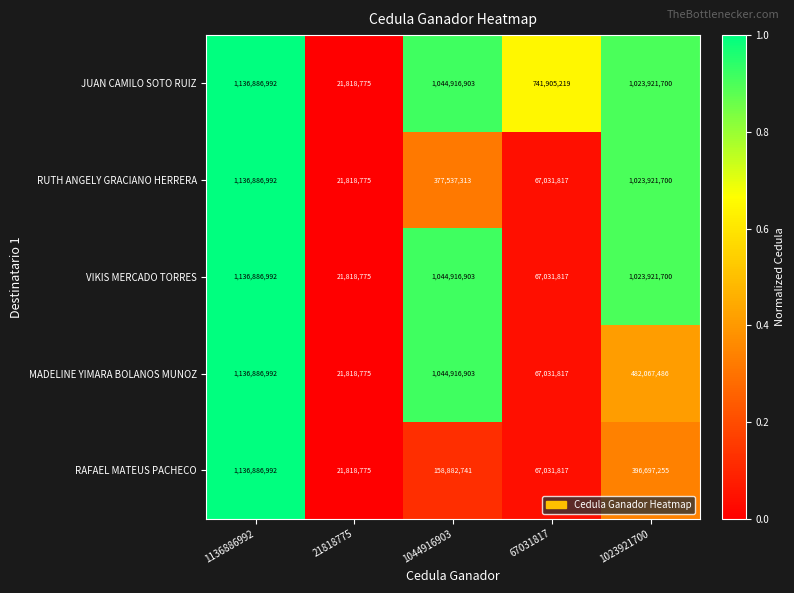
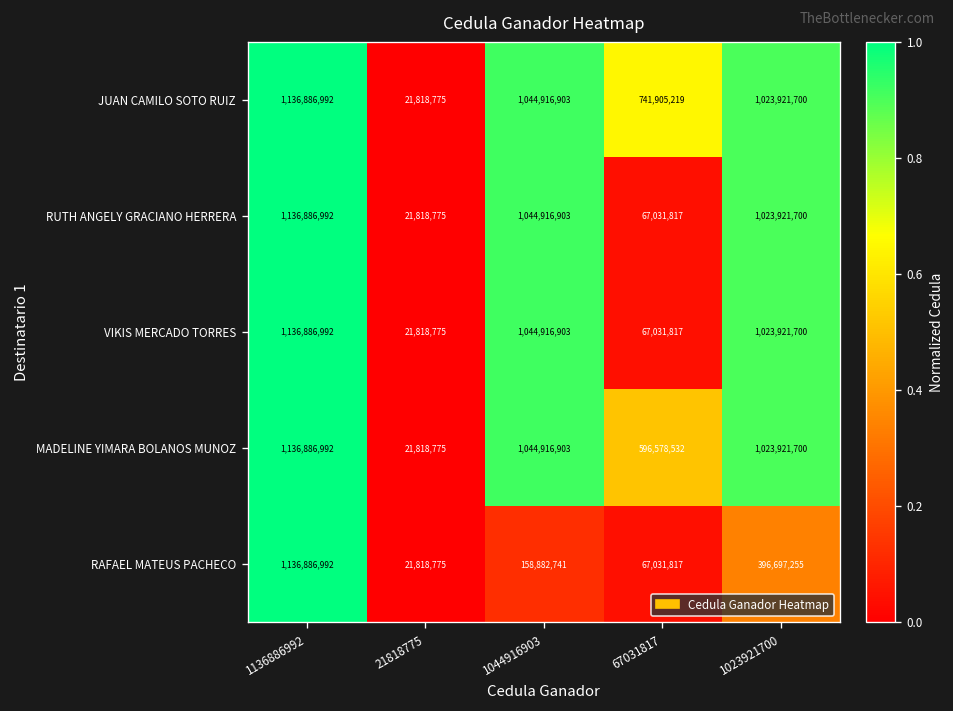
  {
    "JUAN CAMILO SOTO RUIZ": {
      "1136886992": "1,136,886,992",
      "21818775": "21,818,775",
      "1044916903": "1,044,916,903",
      "67031817": "741,905,219",
      "1023921700": "1,023,921,700"
    },
    "RUTH ANGELY GRACIANO HERRERA": {
      "1136886992": "1,136,886,992",
      "21818775": "21,818,775",
-     "1044916903": "377,537,313",
+     "1044916903": "1,044,916,903",
      "67031817": "67,031,817",
      "1023921700": "1,023,921,700"
    },
    "VIKIS MERCADO TORRES": {
      "1136886992": "1,136,886,992",
      "21818775": "21,818,775",
      "1044916903": "1,044,916,903",
      "67031817": "67,031,817",
      "1023921700": "1,023,921,700"
    },
    "MADELINE YIMARA BOLANOS MUNOZ": {
      "1136886992": "1,136,886,992",
      "21818775": "21,818,775",
      "1044916903": "1,044,916,903",
-     "67031817": "67,031,817",
-     "1023921700": "482,067,486"
+     "67031817": "596,578,532",
+     "1023921700": "1,023,921,700"
    },
    "RAFAEL MATEUS PACHECO": {
      "1136886992": "1,136,886,992",
      "21818775": "21,818,775",
      "1044916903": "158,882,741",
      "67031817": "67,031,817",
      "1023921700": "396,697,255"
    }
  }
